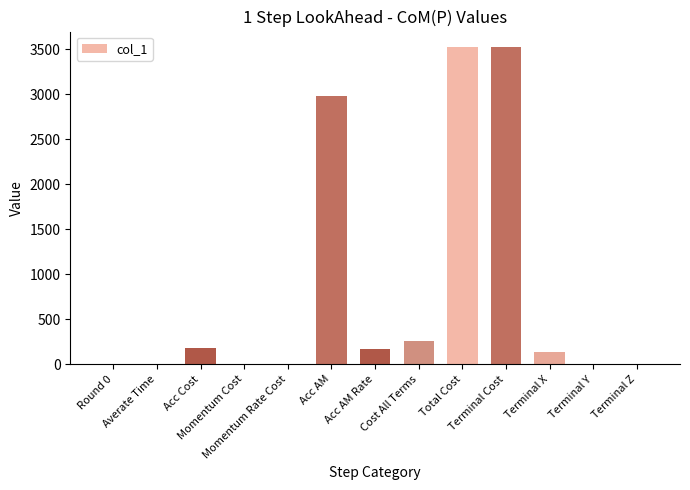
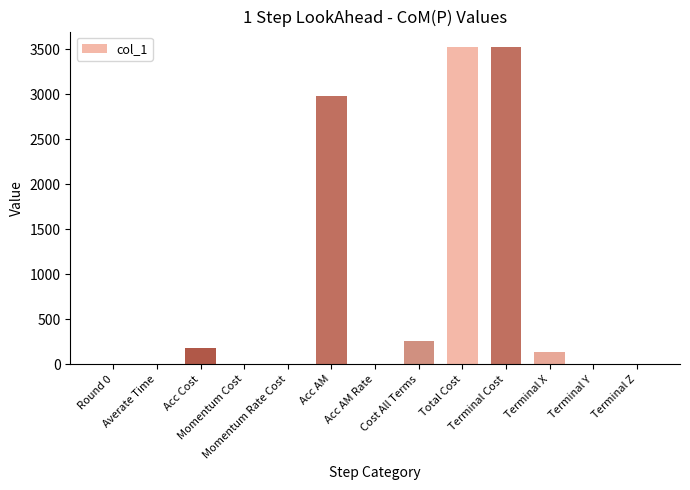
  {
    "Acc Cost": 200,
    "Momentum Cost": 0,
    "Momentum Rate Cost": 0,
    "Acc AM": 3000,
-   "Acc AM Rate": 200,
+   "Acc AM Rate": 0,
    "Cost All Terms": 300,
    "Total Cost": 3500,
    "Terminal Cost": 3500,
    "Terminal X": 100
  }
